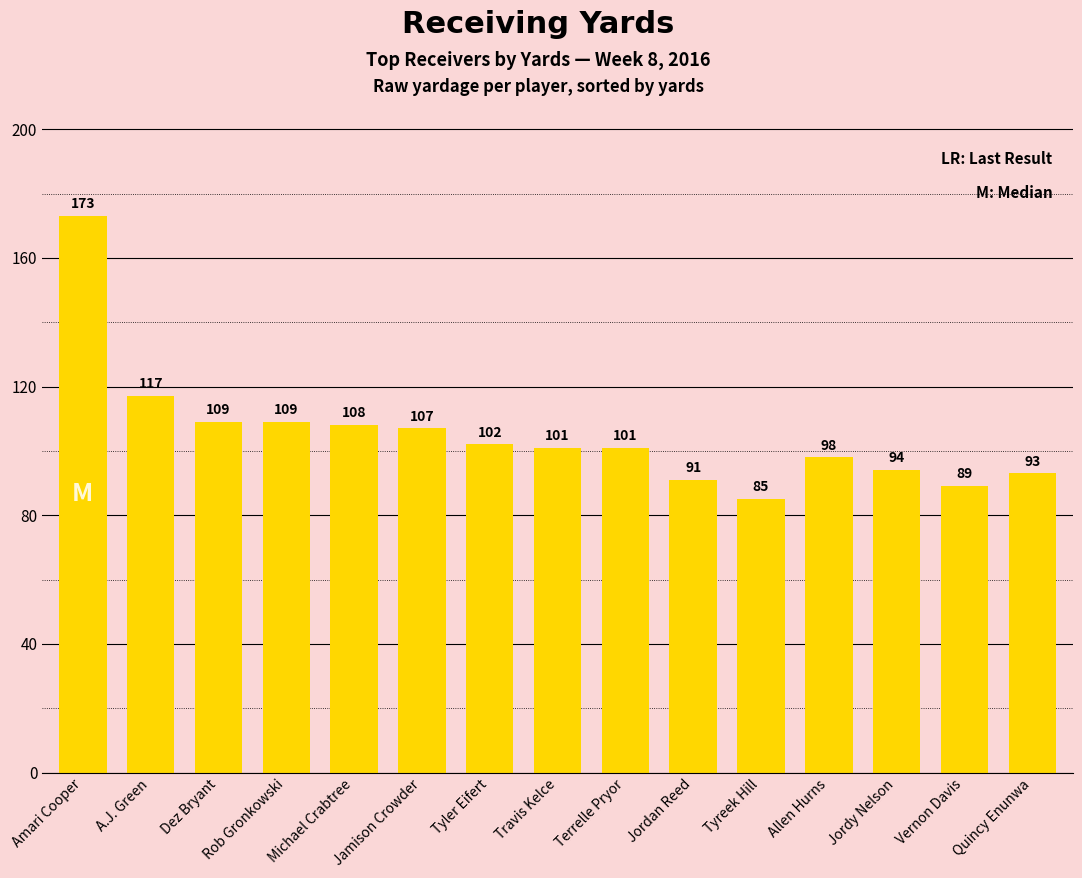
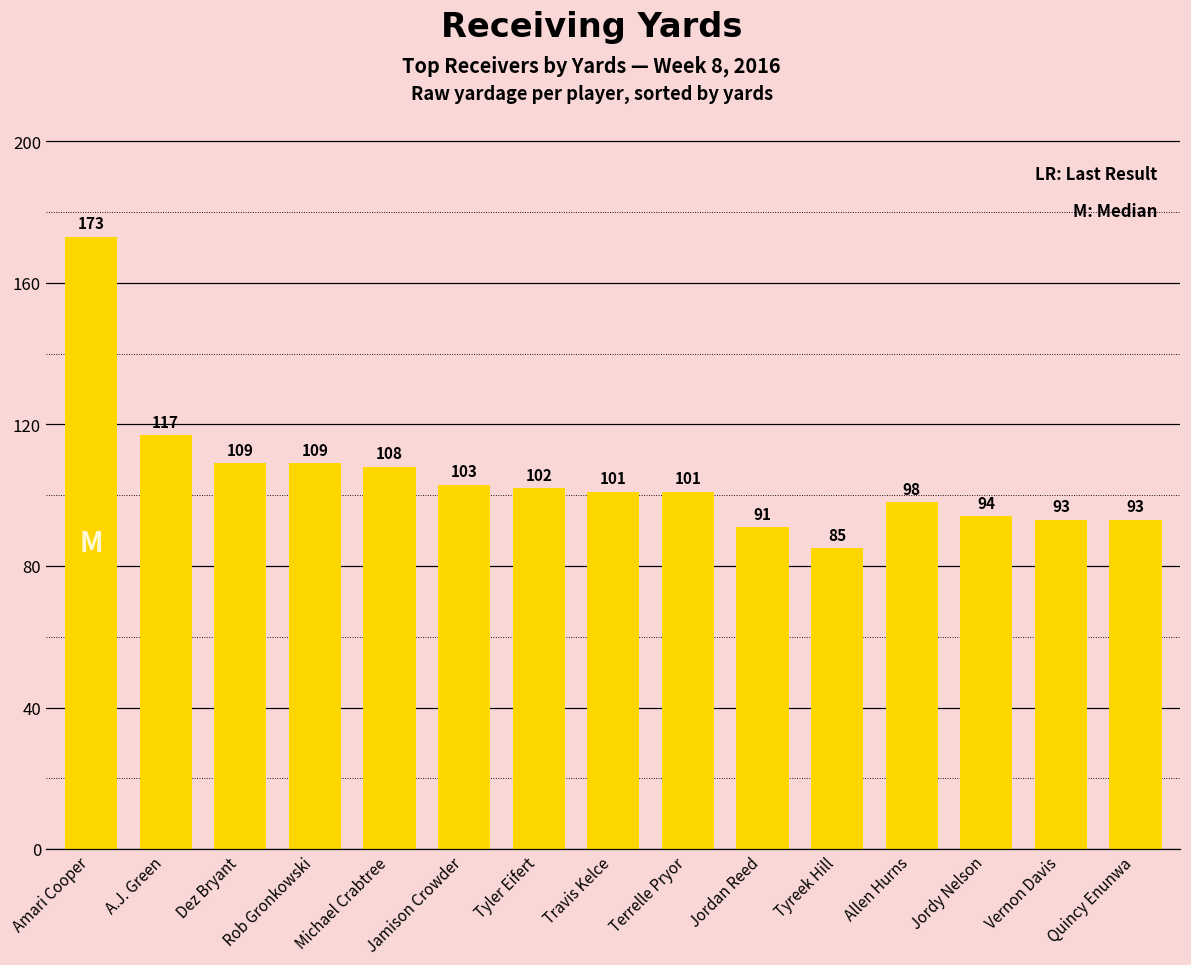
  {
    "Amari Cooper": 173,
    "A.J. Green": 117,
    "Dez Bryant": 109,
    "Rob Gronkowski": 109,
    "Michael Crabtree": 108,
-   "Jamison Crowder": 107,
+   "Jamison Crowder": 103,
    "Tyler Eifert": 102,
    "Travis Kelce": 101,
    "Terrelle Pryor": 101,
    "Jordan Reed": 91,
    "Tyreek Hill": 85,
    "Allen Hurns": 98,
    "Jordy Nelson": 94,
-   "Vernon Davis": 89,
+   "Vernon Davis": 93,
    "Quincy Enunwa": 93
  }
